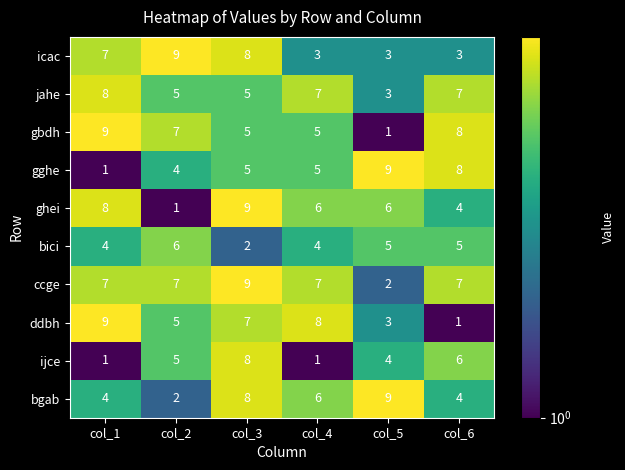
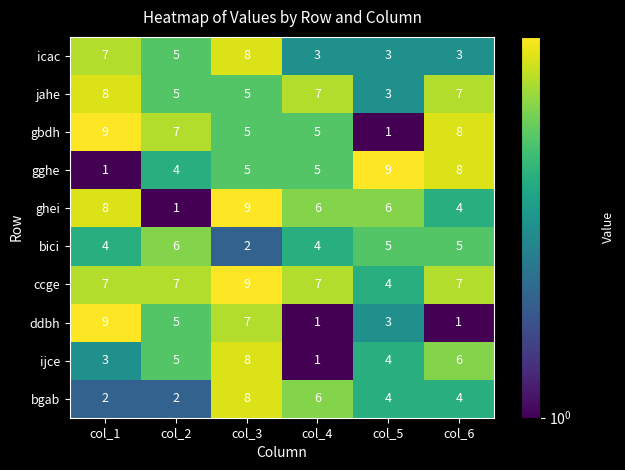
  {
    "icac": {
      "col_1": 7,
-     "col_2": 9,
+     "col_2": 5,
      "col_3": 8,
      "col_4": 3,
      "col_5": 3,
      "col_6": 3
    },
    "jahe": {
      "col_1": 8,
      "col_2": 5,
      "col_3": 5,
      "col_4": 7,
      "col_5": 3,
      "col_6": 7
    },
    "gbdh": {
      "col_1": 9,
      "col_2": 7,
      "col_3": 5,
      "col_4": 5,
      "col_5": 1,
      "col_6": 8
    },
    "gghe": {
      "col_1": 1,
      "col_2": 4,
      "col_3": 5,
      "col_4": 5,
      "col_5": 9,
      "col_6": 8
    },
    "ghei": {
      "col_1": 8,
      "col_2": 1,
      "col_3": 9,
      "col_4": 6,
      "col_5": 6,
      "col_6": 4
    },
    "bici": {
      "col_1": 4,
      "col_2": 6,
      "col_3": 2,
      "col_4": 4,
      "col_5": 5,
      "col_6": 5
    },
    "ccge": {
      "col_1": 7,
      "col_2": 7,
      "col_3": 9,
      "col_4": 7,
-     "col_5": 2,
+     "col_5": 4,
      "col_6": 7
    },
    "ddbh": {
      "col_1": 9,
      "col_2": 5,
      "col_3": 7,
-     "col_4": 8,
+     "col_4": 1,
      "col_5": 3,
      "col_6": 1
    },
    "ijce": {
-     "col_1": 1,
+     "col_1": 3,
      "col_2": 5,
      "col_3": 8,
      "col_4": 1,
      "col_5": 4,
      "col_6": 6
    },
    "bgab": {
-     "col_1": 4,
+     "col_1": 2,
      "col_2": 2,
      "col_3": 8,
      "col_4": 6,
-     "col_5": 9,
+     "col_5": 4,
      "col_6": 4
    }
  }
